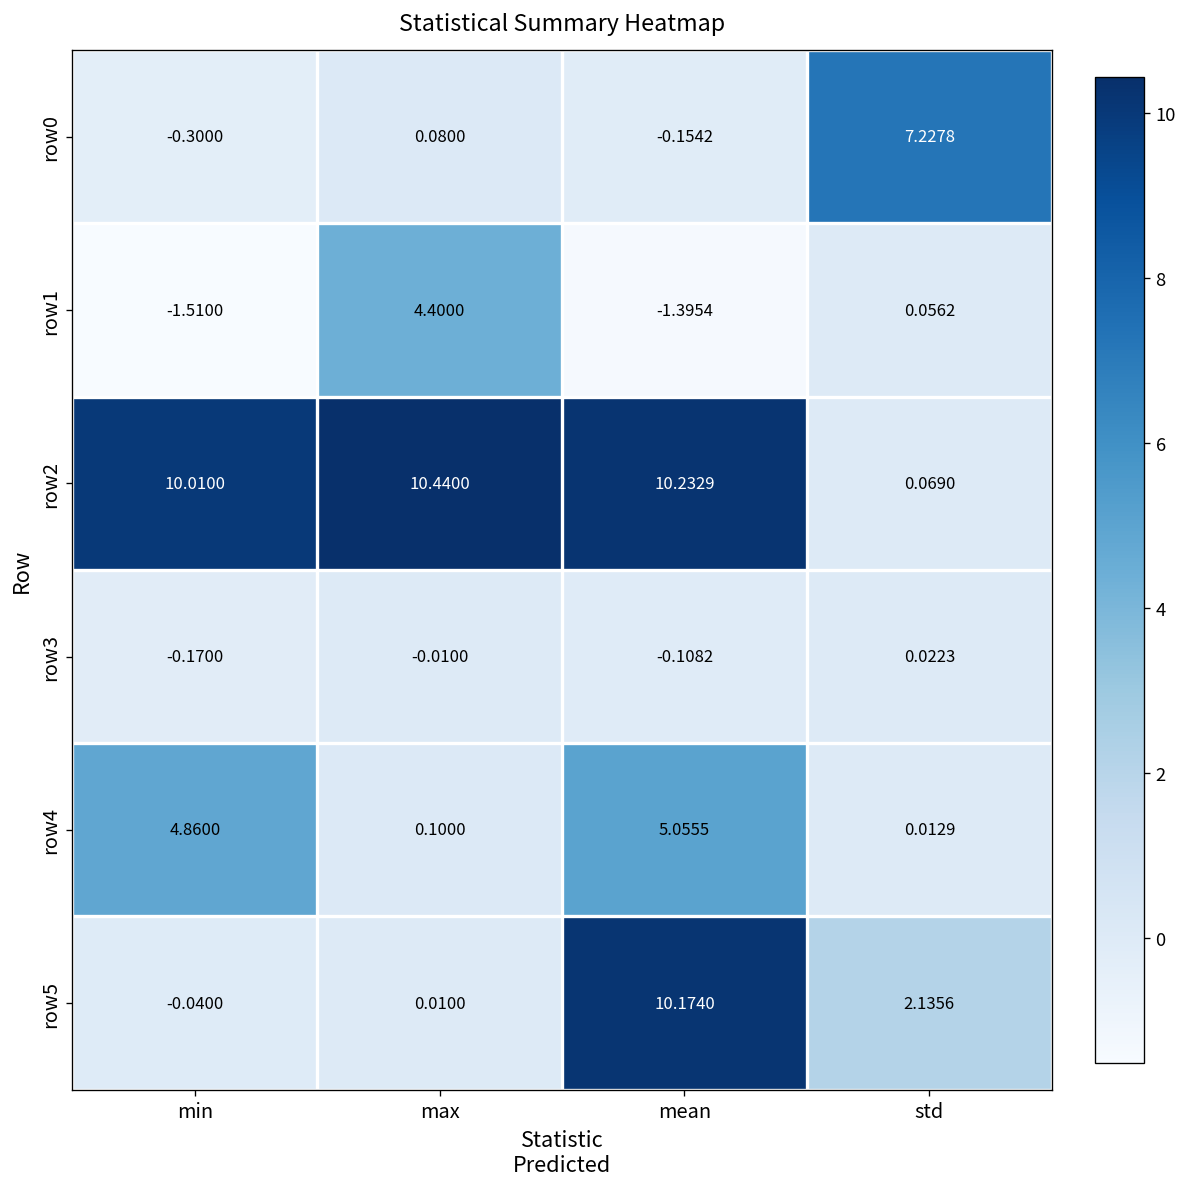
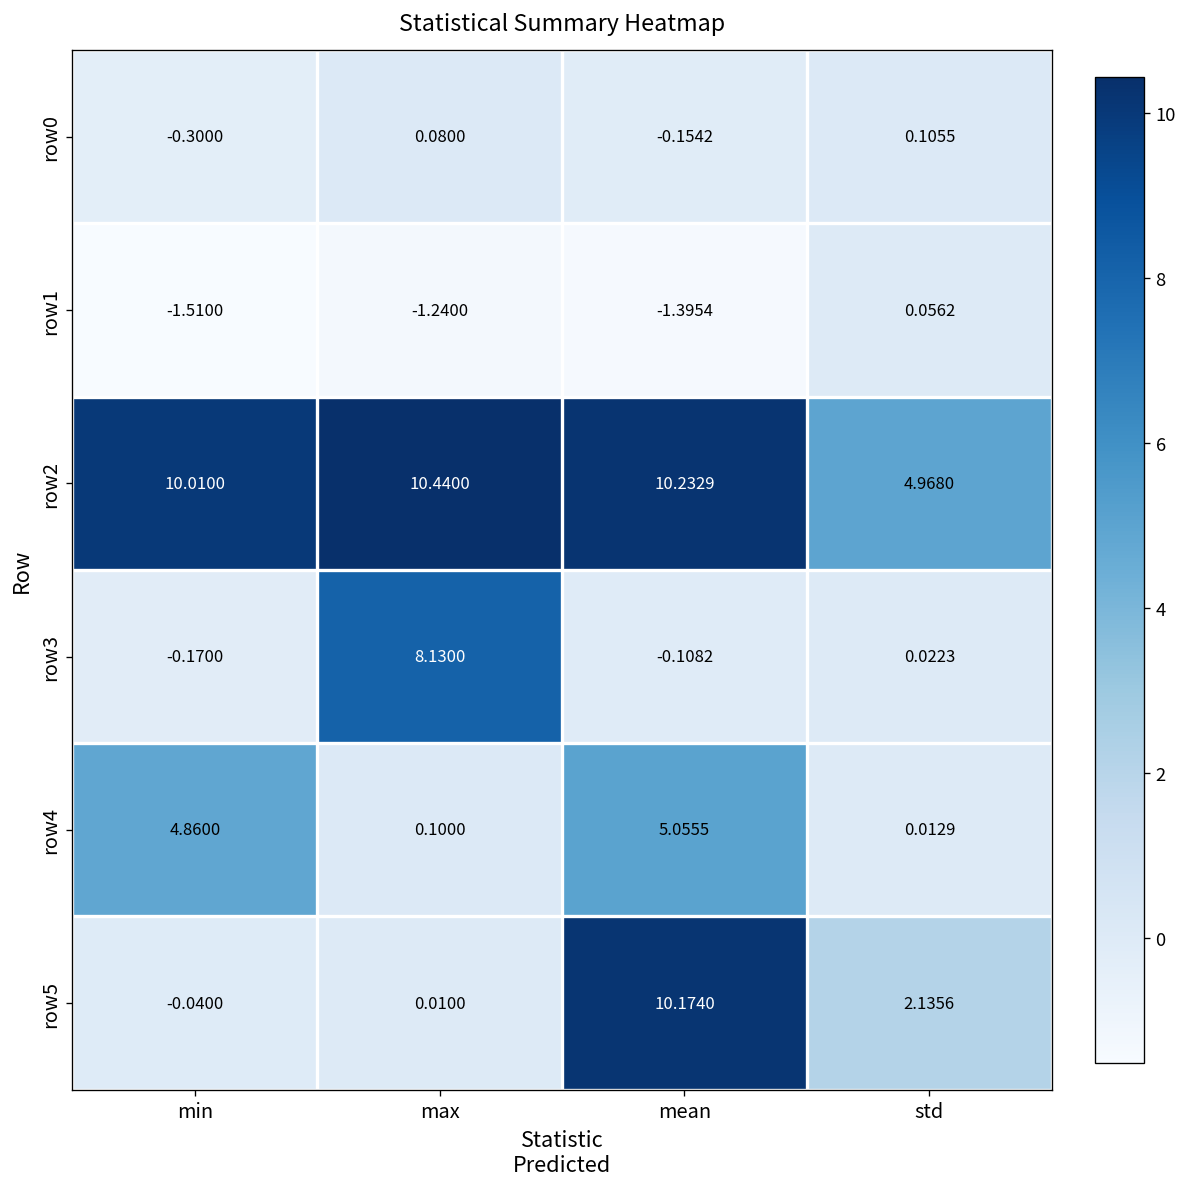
  {
    "row0": {
      "min": -0.3000,
      "max": 0.0800,
      "mean": -0.1542,
-     "std": 7.2278
+     "std": 0.1055
    },
    "row1": {
      "min": -1.5100,
-     "max": 4.4000,
+     "max": -1.2400,
      "mean": -1.3954,
      "std": 0.0562
    },
    "row2": {
      "min": 10.0100,
      "max": 10.4400,
      "mean": 10.2329,
-     "std": 0.0690
+     "std": 4.9680
    },
    "row3": {
      "min": -0.1700,
-     "max": -0.0100,
+     "max": 8.1300,
      "mean": -0.1082,
      "std": 0.0223
    },
    "row4": {
      "min": 4.8600,
      "max": 0.1000,
      "mean": 5.0555,
      "std": 0.0129
    },
    "row5": {
      "min": -0.0400,
      "max": 0.0100,
      "mean": 10.1740,
      "std": 2.1356
    }
  }
